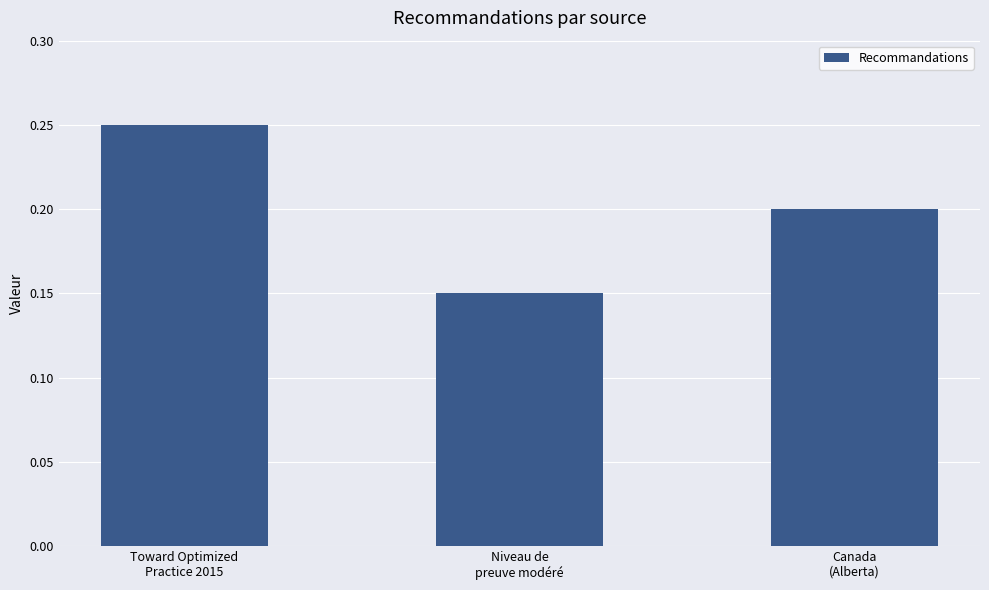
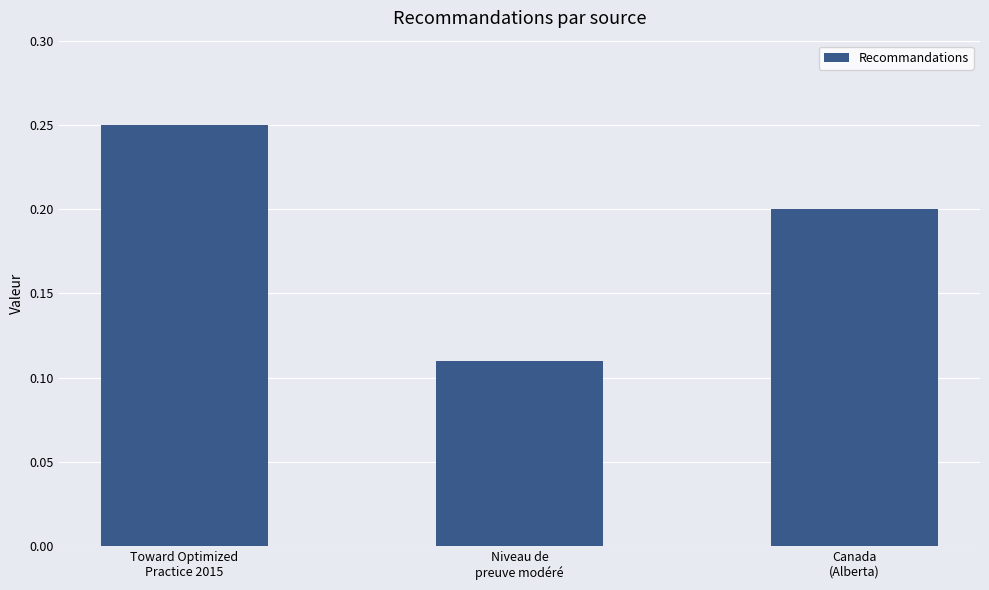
  {
    "Toward Optimized Practice 2015": 0.25,
-   "Niveau de preuve modéré": 0.15,
+   "Niveau de preuve modéré": 0.11,
    "Canada (Alberta)": 0.20
  }
